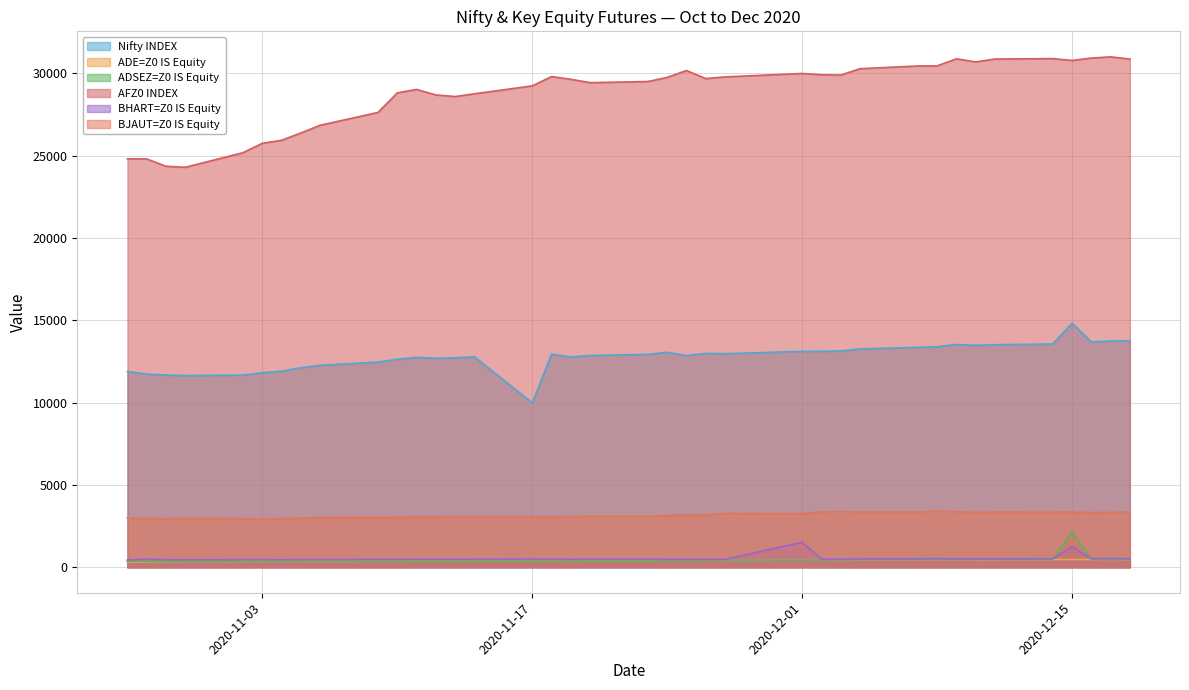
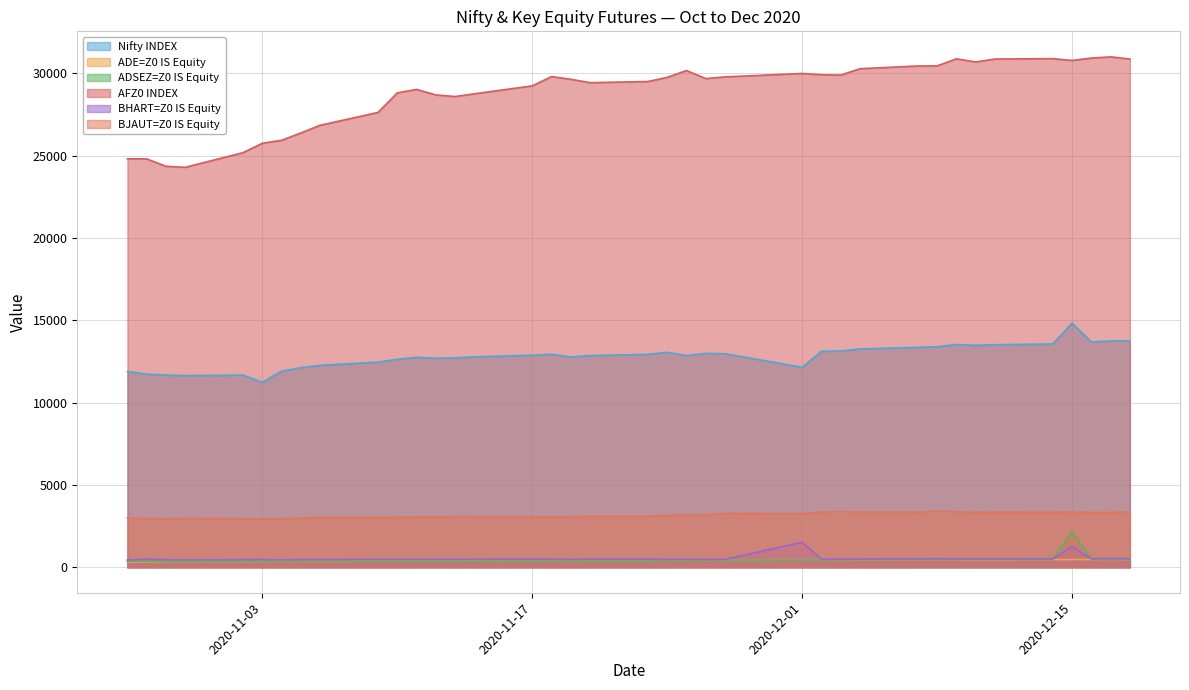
  {
    "Nifty INDEX": {
-     "2020-11-03": 11800,
-     "2020-11-17": 10000,
-     "2020-12-01": 13100,
+     "2020-11-03": 11200,
+     "2020-11-17": 12900,
+     "2020-12-01": 12100,
      "2020-12-15": 14800
    },
    "ADSEZ=Z0 IS Equity": {
      "2020-12-15": 2200
    },
    "BHART=Z0 IS Equity": {
      "2020-12-01": 1500,
      "2020-12-15": 1300
    }
  }
